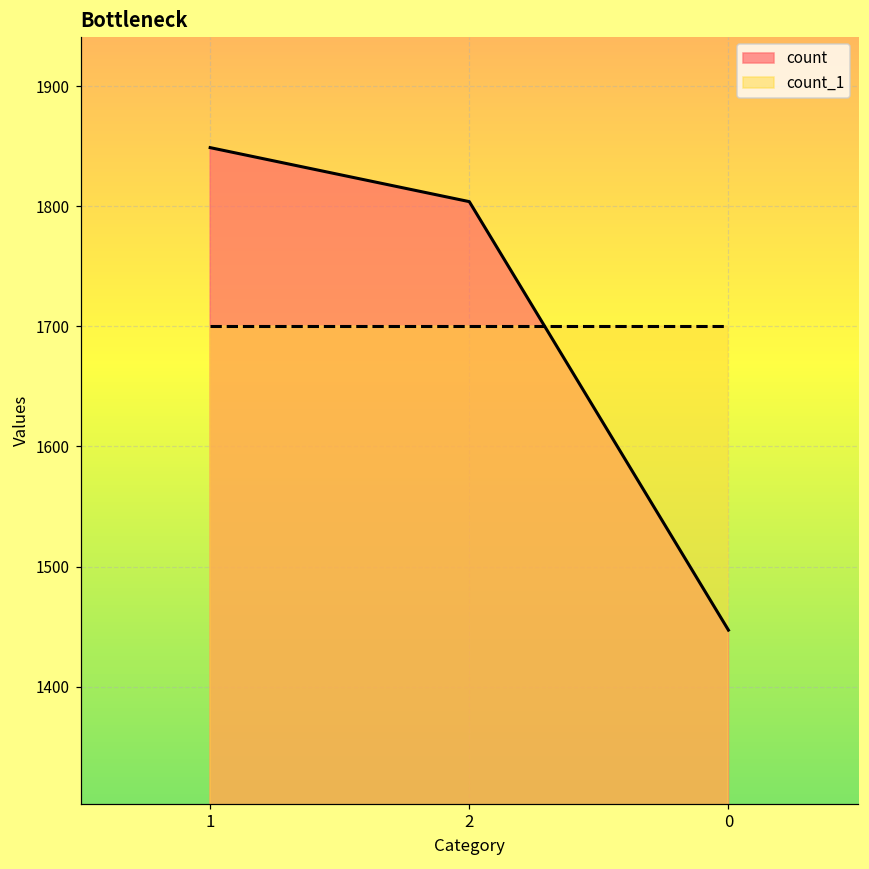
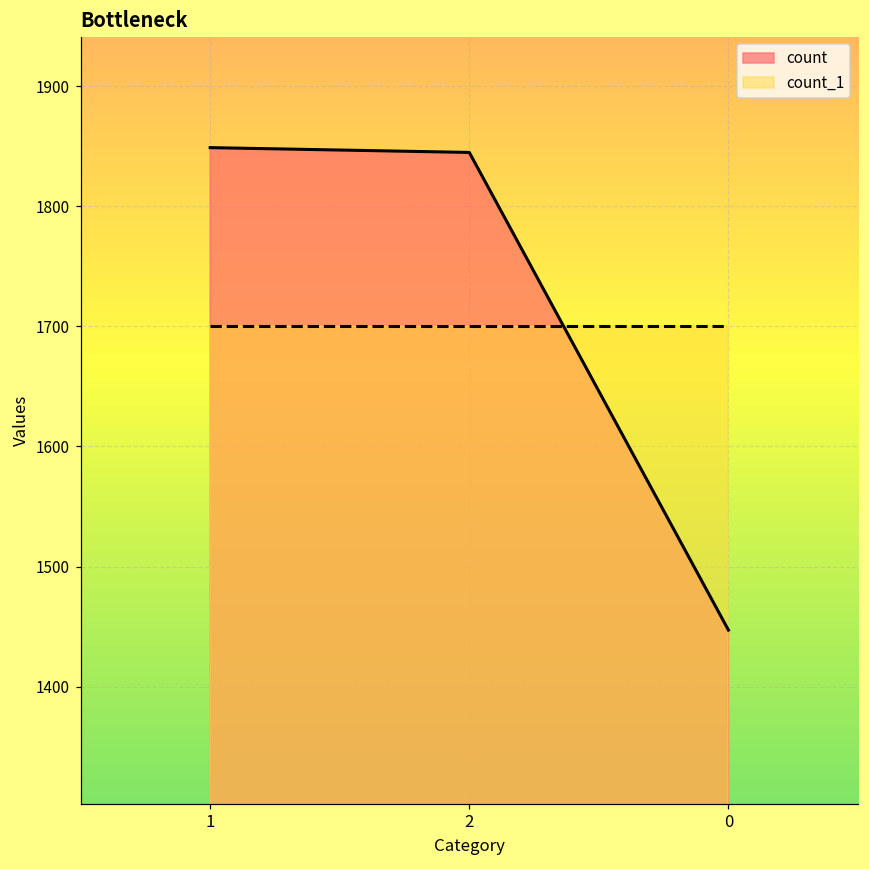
  {
    "count": {
      "1": 1849,
-     "2": 1804,
+     "2": 1845,
      "0": 1447
    },
    "count_1": {
      "1": 1700,
      "2": 1700,
      "0": 1700
    }
  }
